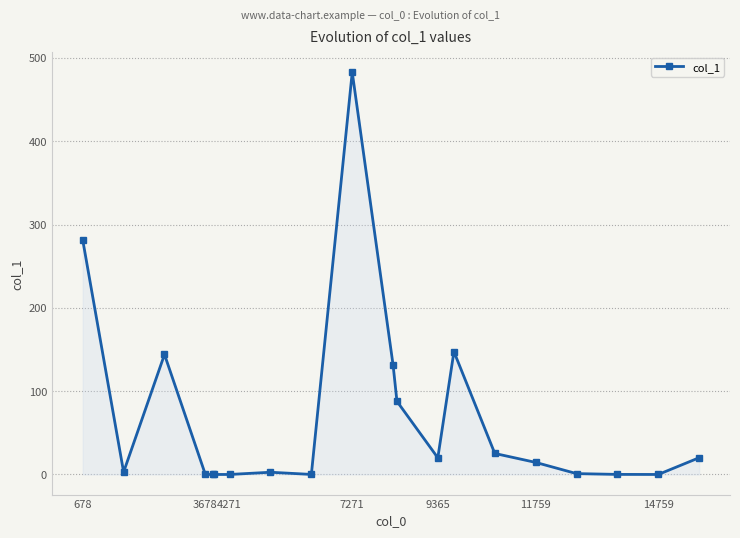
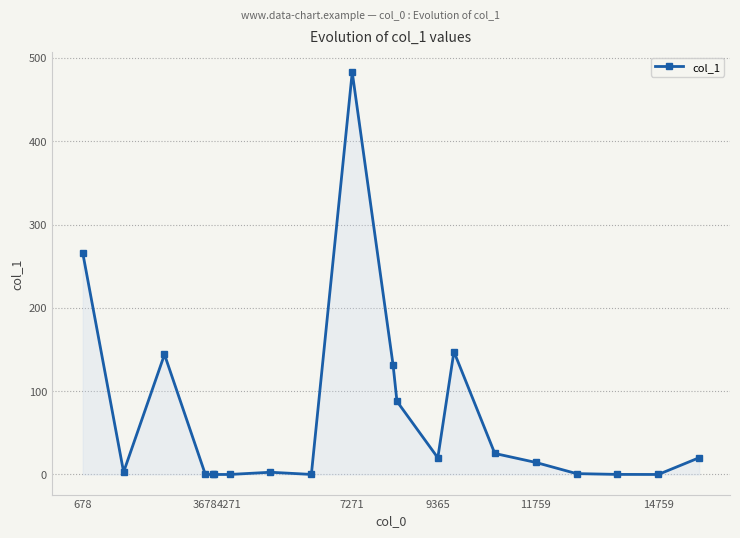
  {
-   "678": 280,
+   "678": 270,
    "3678": 0,
    "4271": 0,
    "7271": 480,
    "9365": 20,
    "11759": 10,
    "14759": 0
  }
